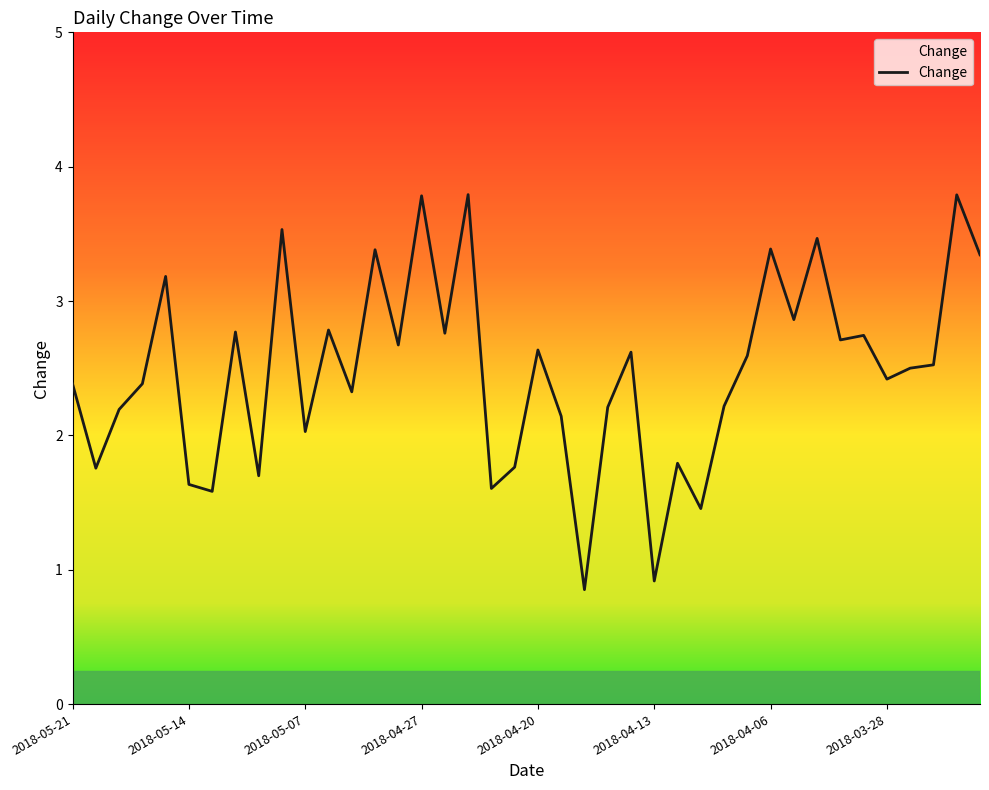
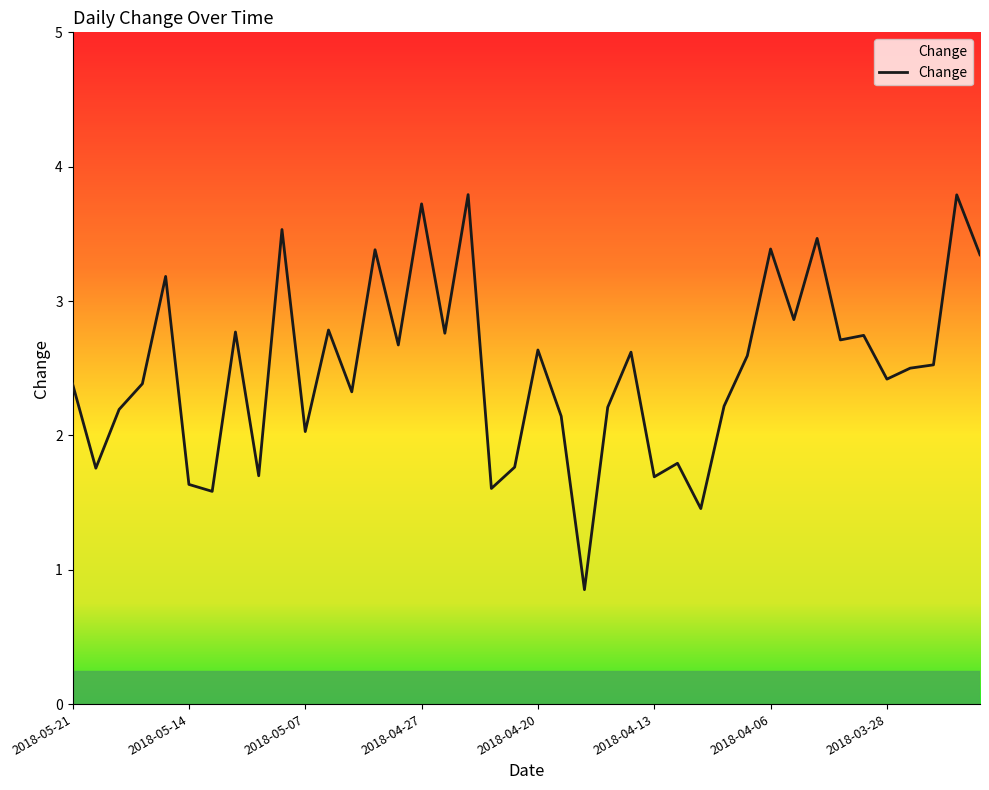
  {
    "2018-05-21": 2.38,
    "2018-05-14": 1.64,
    "2018-05-07": 2.03,
-   "2018-04-27": 3.78,
+   "2018-04-27": 3.72,
    "2018-04-20": 2.64,
-   "2018-04-13": 0.92,
+   "2018-04-13": 1.69,
    "2018-04-06": 3.39,
    "2018-03-28": 2.42
  }
